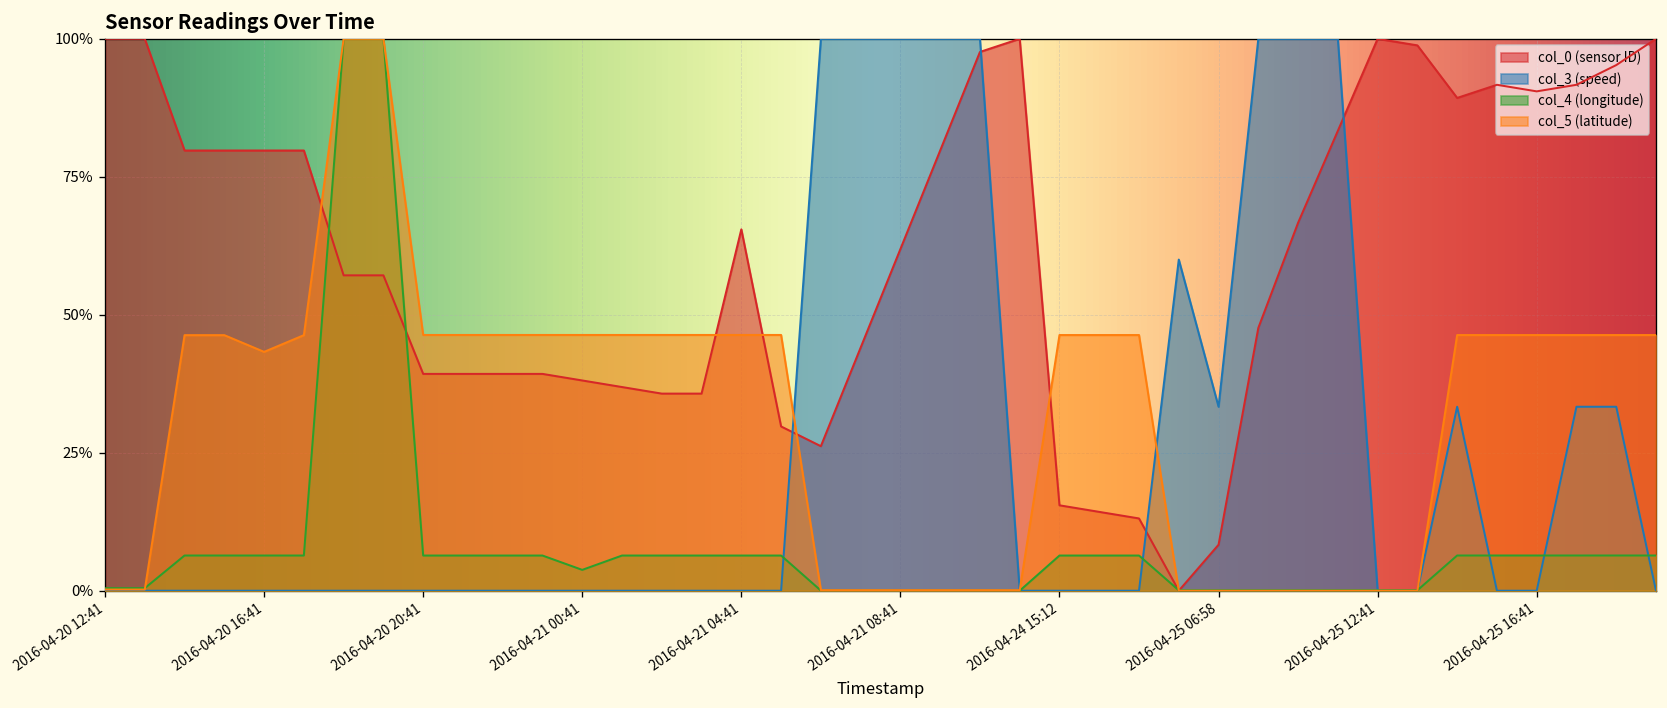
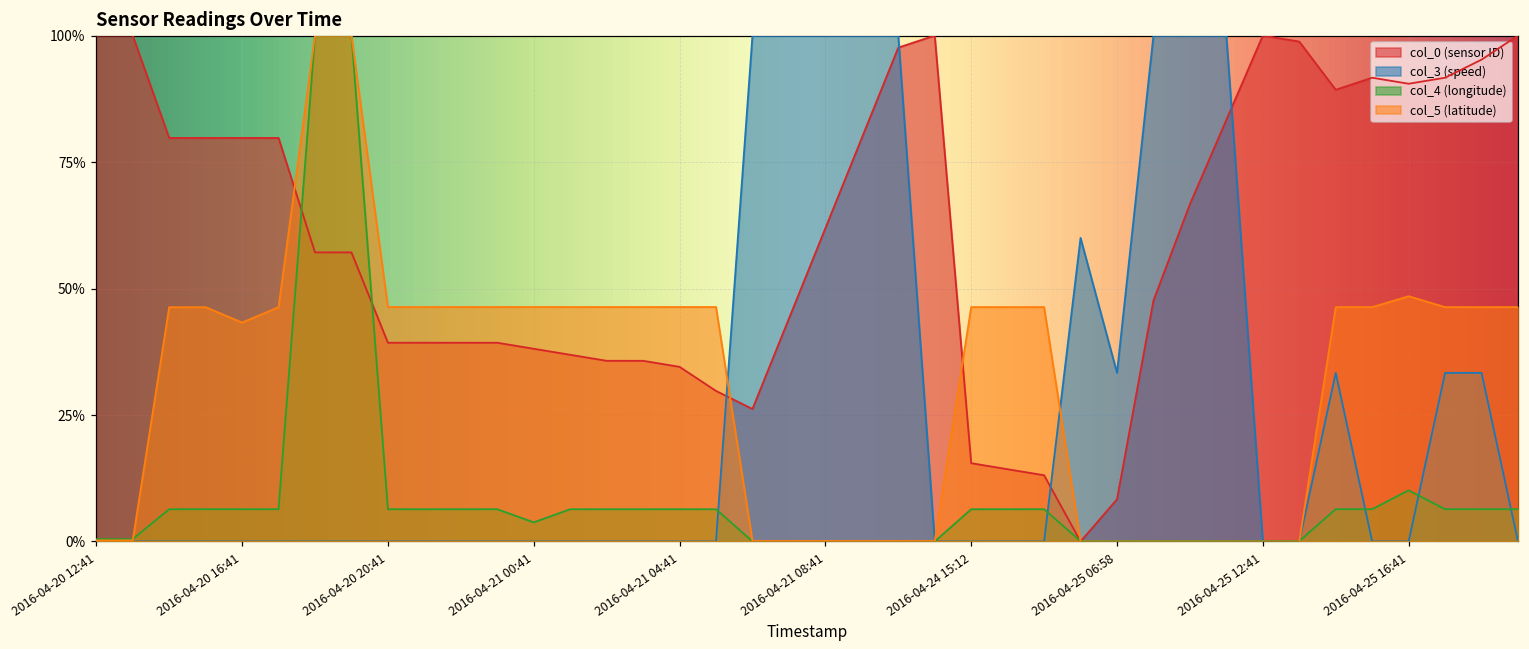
  {
    "col_0 (sensor ID)": {
      "2016-04-20 12:41": "100%",
      "2016-04-20 16:41": "80%",
      "2016-04-20 20:41": "39%",
      "2016-04-21 00:41": "38%",
-     "2016-04-21 04:41": "65%",
+     "2016-04-21 04:41": "35%",
      "2016-04-21 08:41": "62%",
      "2016-04-24 15:12": "15%",
      "2016-04-25 06:58": "8%",
      "2016-04-25 12:41": "100%"
    },
    "col_3 (speed)": {
      "2016-04-20 16:41": "0%",
      "2016-04-20 20:41": "0%",
      "2016-04-21 00:41": "0%",
      "2016-04-21 04:41": "0%",
      "2016-04-21 08:41": "100%",
      "2016-04-24 15:12": "0%",
      "2016-04-25 06:58": "33%",
      "2016-04-25 16:41": "0%"
    },
    "col_4 (longitude)": {
      "2016-04-20 16:41": "6%",
      "2016-04-20 20:41": "6%",
      "2016-04-21 00:41": "4%",
      "2016-04-21 04:41": "6%",
      "2016-04-24 15:12": "6%",
-     "2016-04-25 16:41": "6%"
+     "2016-04-25 16:41": "10%"
    },
    "col_5 (latitude)": {
      "2016-04-20 16:41": "43%",
      "2016-04-20 20:41": "46%",
      "2016-04-21 00:41": "46%",
      "2016-04-21 04:41": "46%",
      "2016-04-24 15:12": "46%",
-     "2016-04-25 16:41": "46%"
+     "2016-04-25 16:41": "48%"
    }
  }
